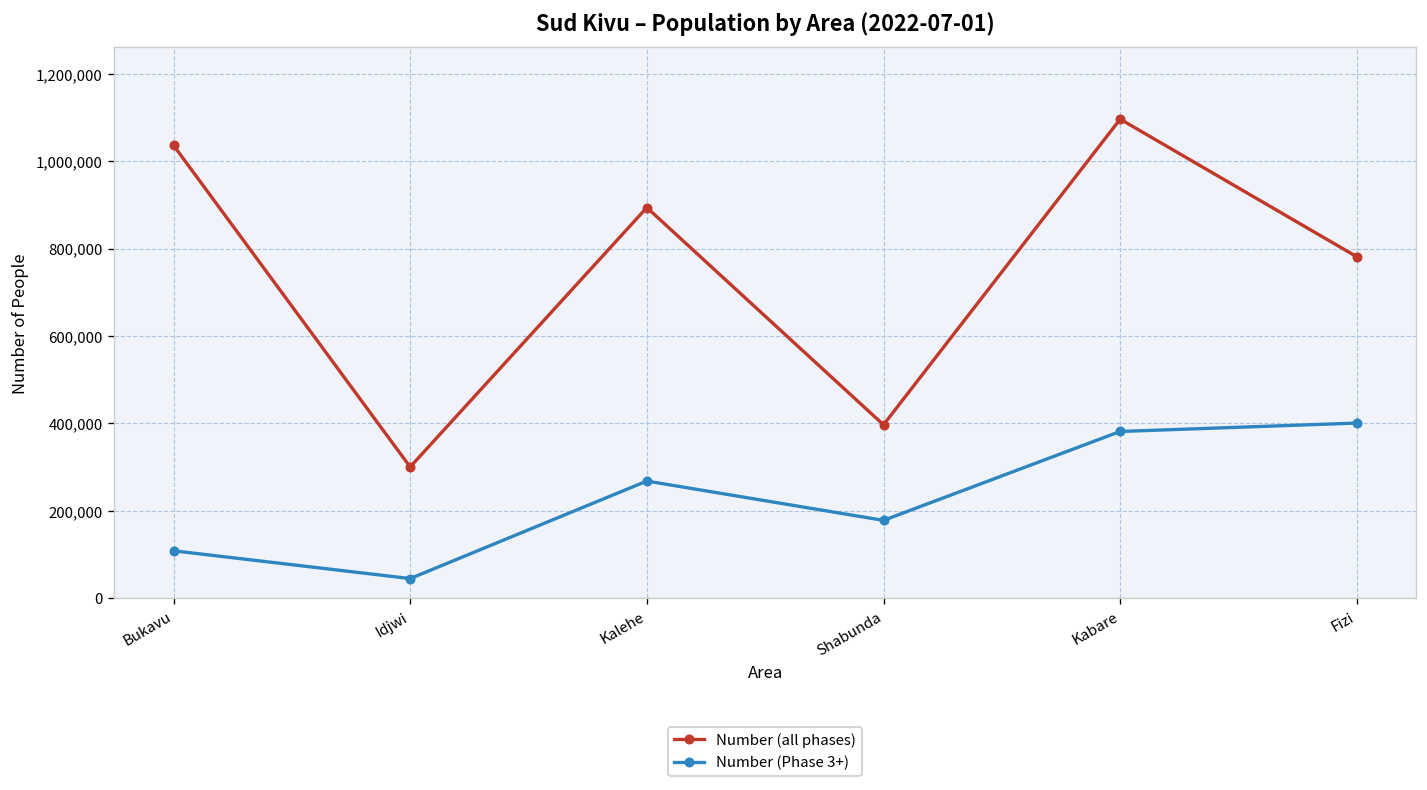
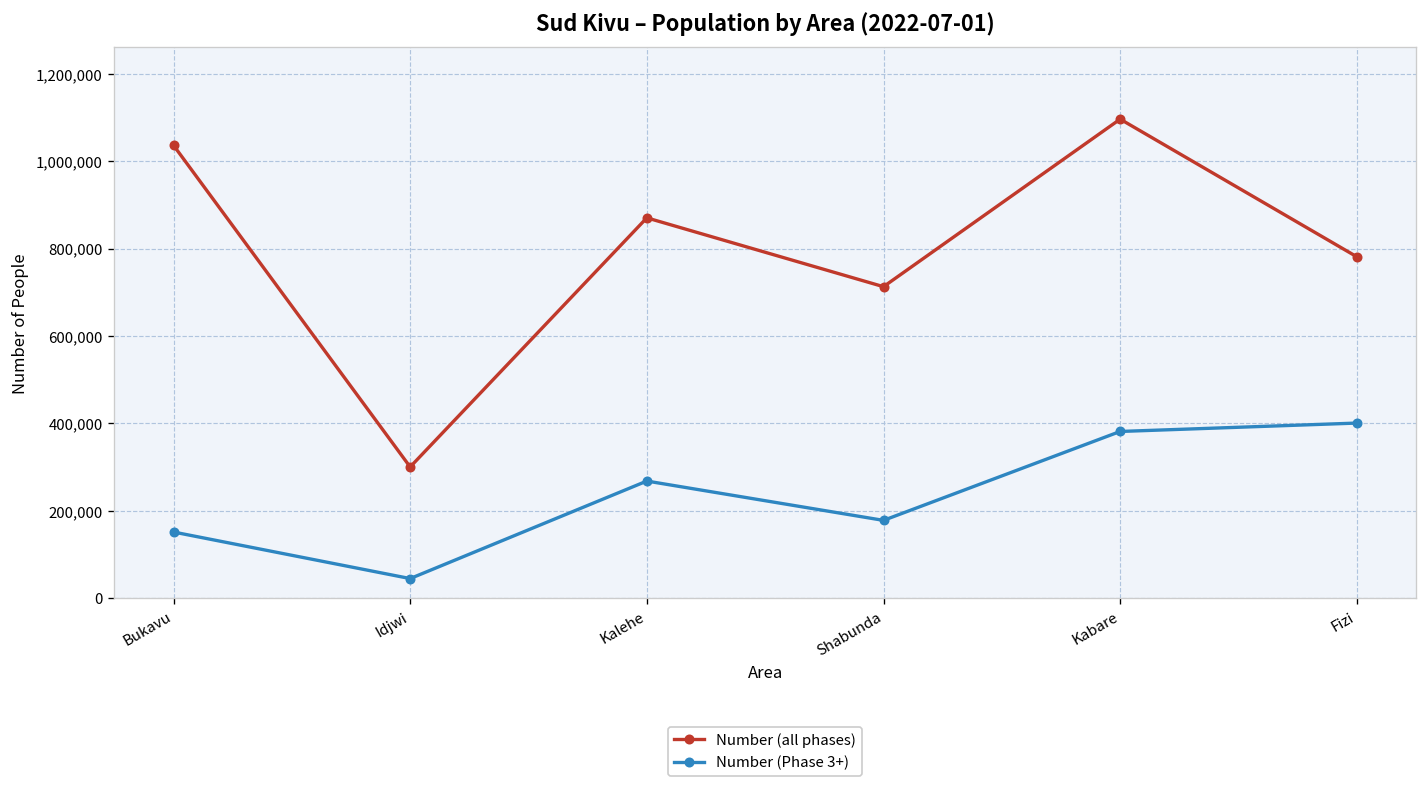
  {
    "Number (all phases)": {
      "Bukavu": "1,040,000",
      "Idjwi": "300,000",
-     "Kalehe": "890,000",
-     "Shabunda": "400,000",
+     "Kalehe": "870,000",
+     "Shabunda": "710,000",
      "Kabare": "1,100,000",
      "Fizi": "780,000"
    },
    "Number (Phase 3+)": {
-     "Bukavu": "110,000",
+     "Bukavu": "150,000",
      "Idjwi": "50,000",
      "Kalehe": "270,000",
      "Shabunda": "180,000",
      "Kabare": "380,000",
      "Fizi": "400,000"
    }
  }
